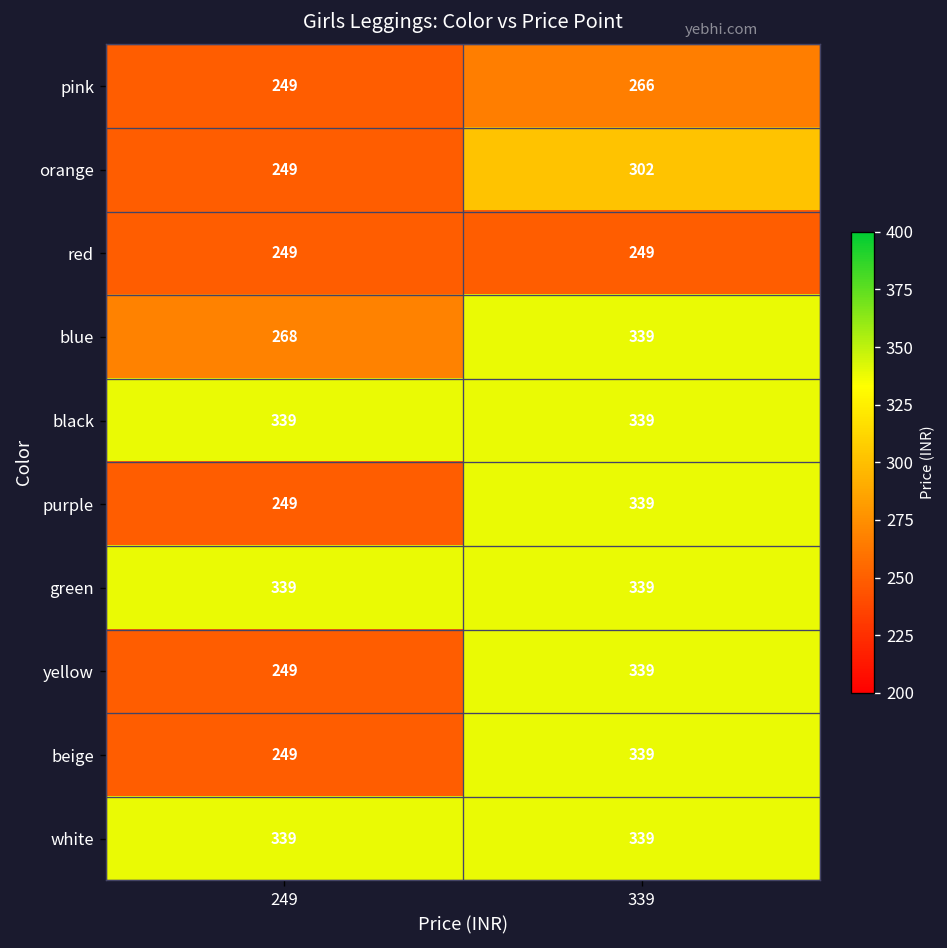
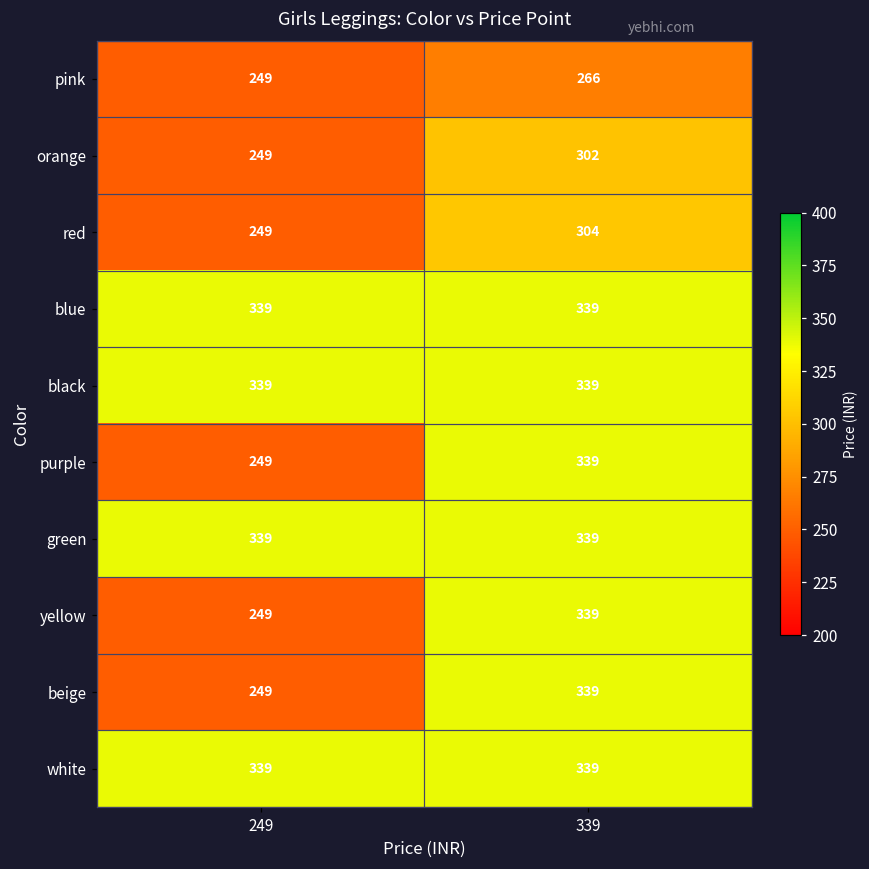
  {
    "pink": {
      "249": 249,
      "339": 266
    },
    "orange": {
      "249": 249,
      "339": 302
    },
    "red": {
      "249": 249,
-     "339": 249
+     "339": 304
    },
    "blue": {
-     "249": 268,
+     "249": 339,
      "339": 339
    },
    "black": {
      "249": 339,
      "339": 339
    },
    "purple": {
      "249": 249,
      "339": 339
    },
    "green": {
      "249": 339,
      "339": 339
    },
    "yellow": {
      "249": 249,
      "339": 339
    },
    "beige": {
      "249": 249,
      "339": 339
    },
    "white": {
      "249": 339,
      "339": 339
    }
  }
